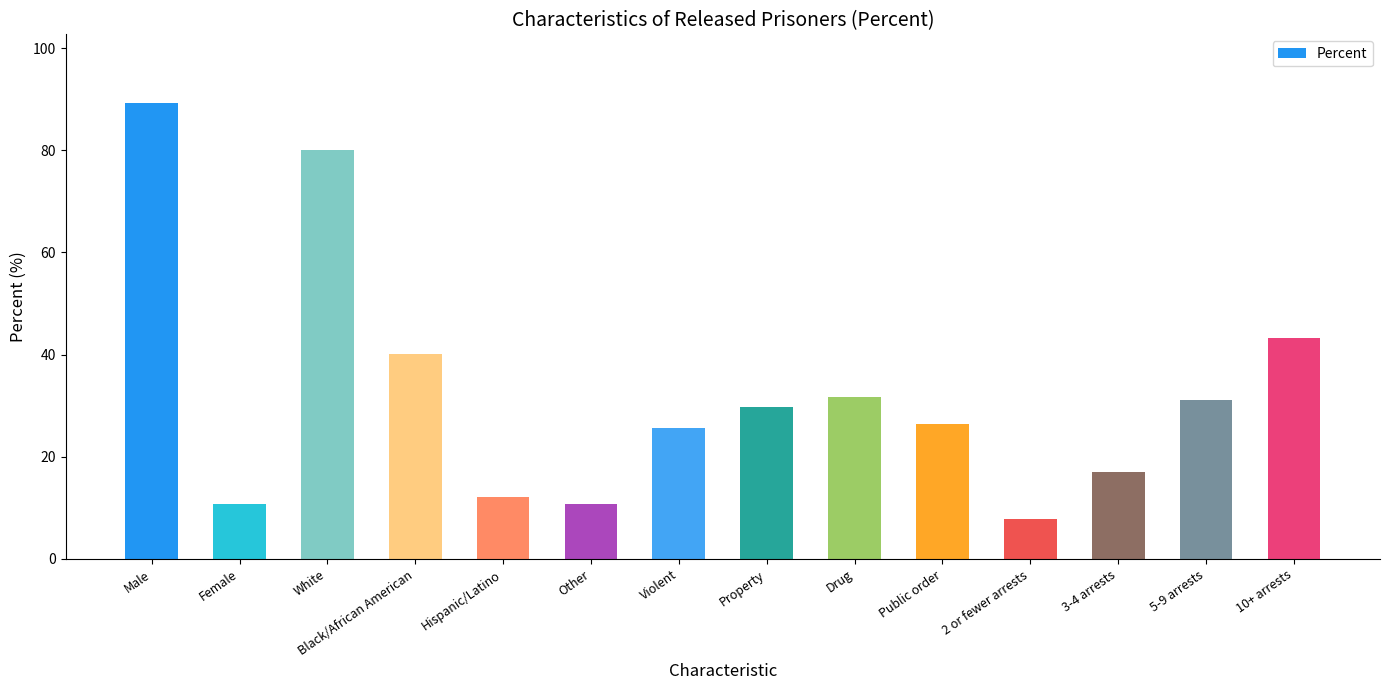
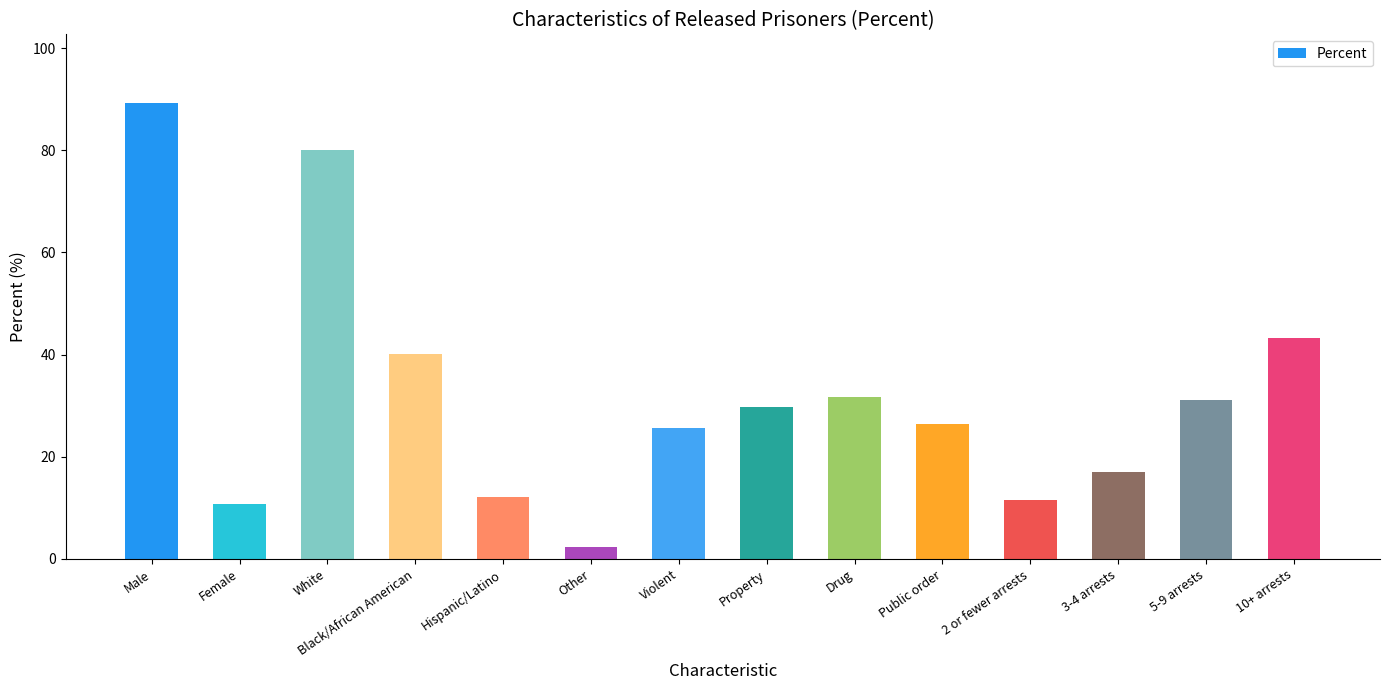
  {
    "Male": 89,
    "Female": 11,
    "White": 80,
    "Black/African American": 40,
    "Hispanic/Latino": 12,
-   "Other": 11,
+   "Other": 2,
    "Violent": 26,
    "Property": 30,
    "Drug": 32,
    "Public order": 27,
-   "2 or fewer arrests": 8,
+   "2 or fewer arrests": 12,
    "3-4 arrests": 17,
    "5-9 arrests": 31,
    "10+ arrests": 43
  }
